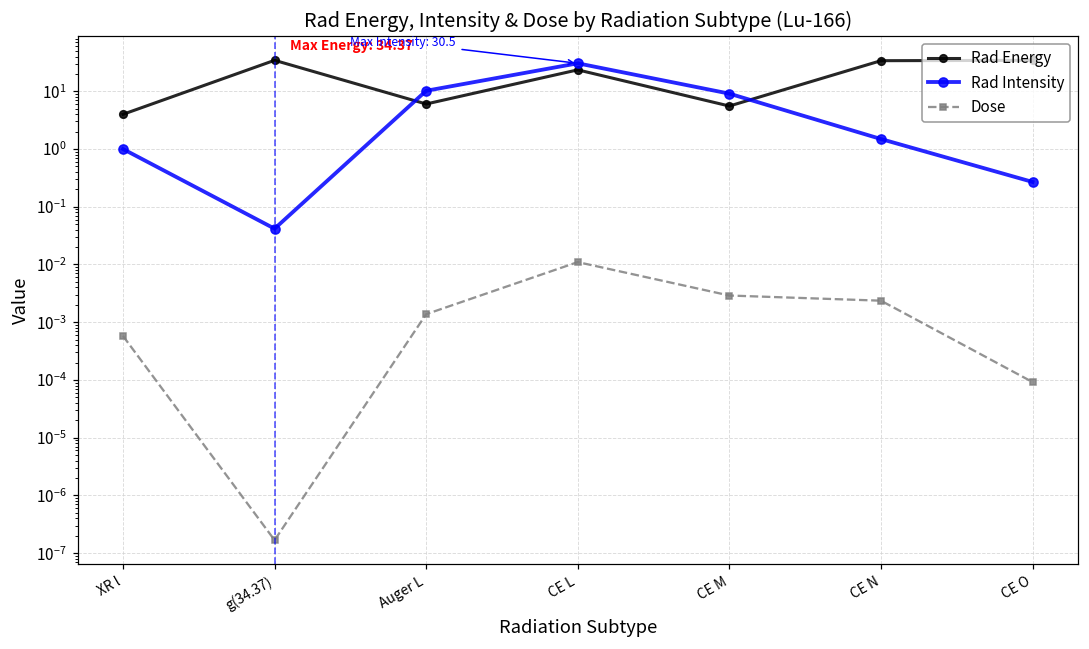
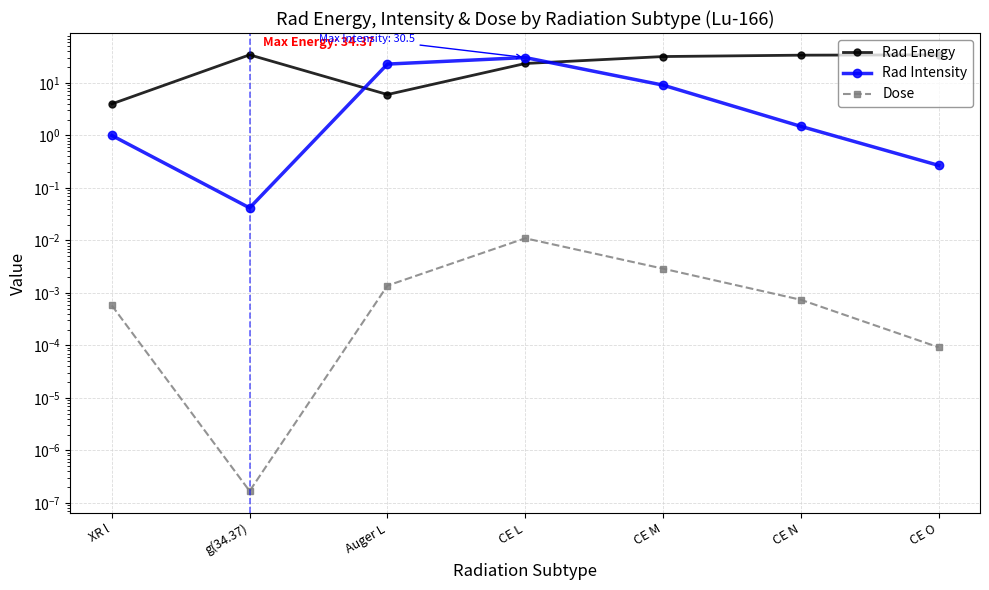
  {
    "Rad Energy": {
      "XR l": 4,
      "Auger L": 6,
      "CE L": 20,
-     "CE M": 6,
+     "CE M": 30,
      "CE N": 30
    },
    "Rad Intensity": {
      "XR l": 1,
      "g(34.37)": 0.04,
-     "Auger L": 10,
+     "Auger L": 20,
      "CE M": 9,
      "CE N": 1.5,
      "CE O": 0.3
    },
    "Dose": {
      "XR l": 0.0006,
      "g(34.37)": 0.00000017,
      "Auger L": 0.0014,
      "CE L": 0.011,
      "CE M": 0.003,
-     "CE N": 0.002,
+     "CE N": 0.0007,
      "CE O": 0.0001
    }
  }
